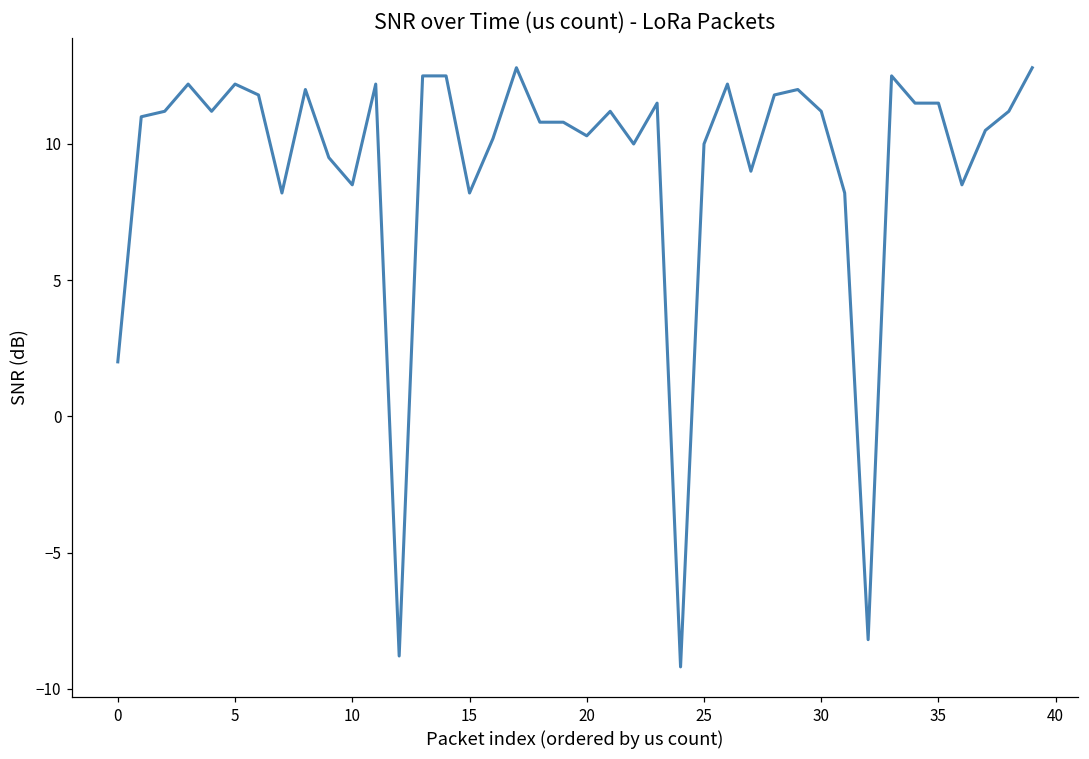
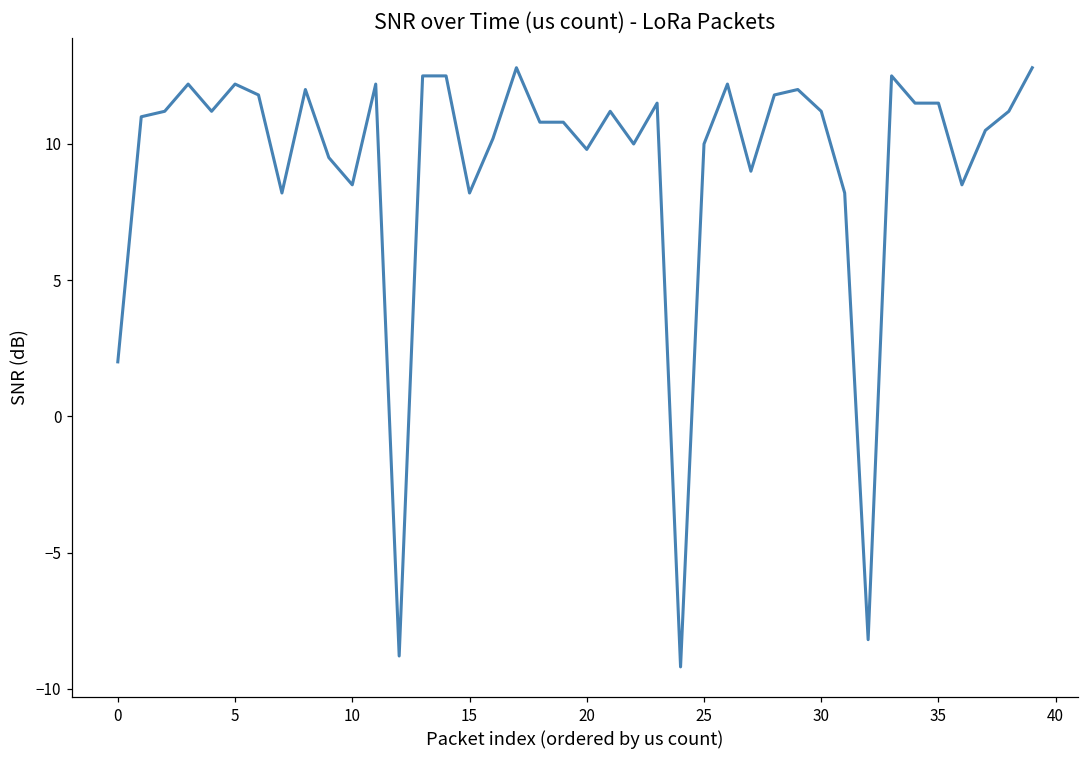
  {
    "0": 2.0,
    "5": 12.2,
    "10": 8.5,
    "15": 8.2,
-   "20": 10.3,
+   "20": 9.8,
    "25": 10.0,
    "30": 11.2,
    "35": 11.5
  }
